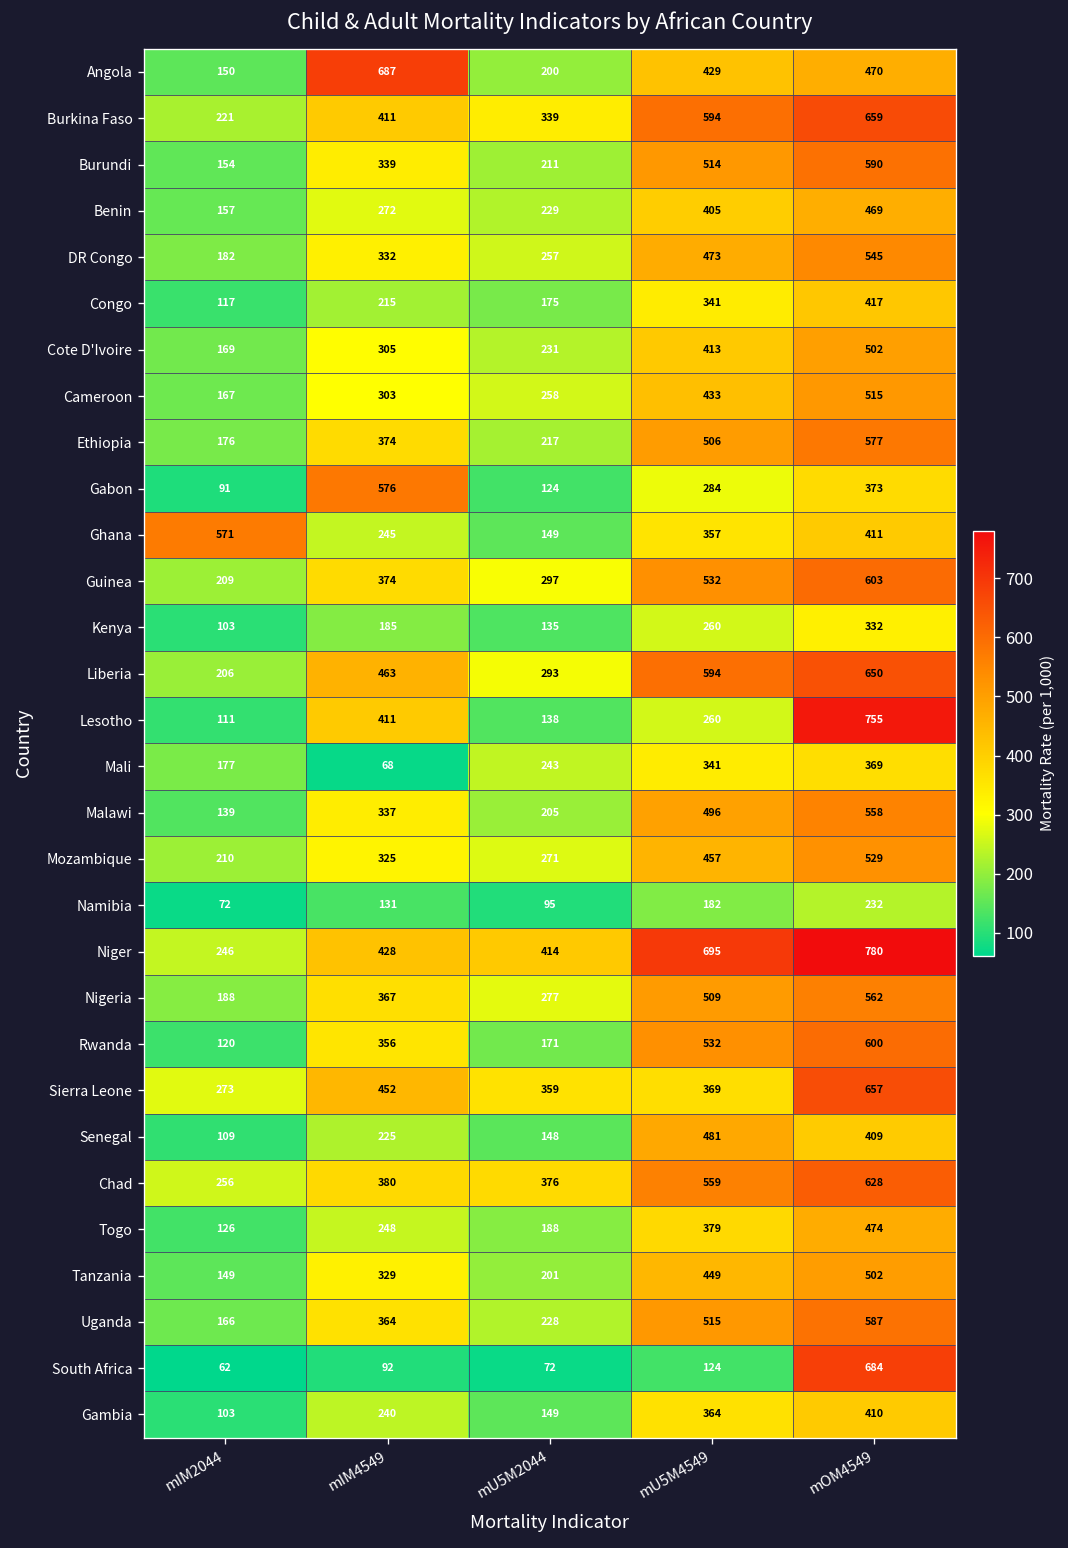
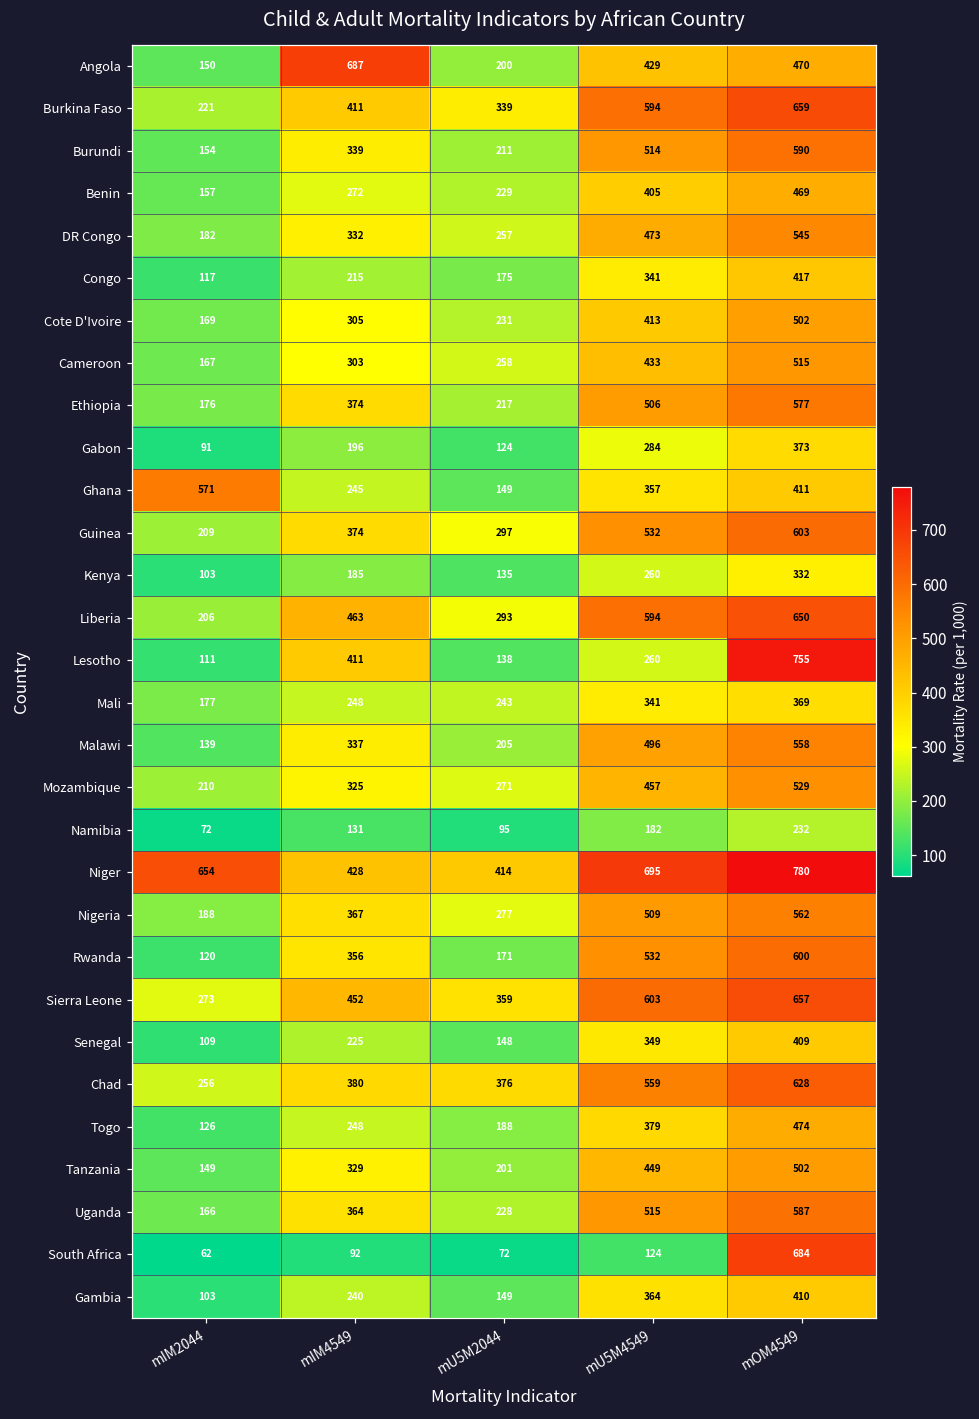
  {
    "Angola": {
      "mIM2044": 150,
      "mIM4549": 687,
      "mU5M2044": 200,
      "mU5M4549": 429,
      "mOM4549": 470
    },
    "Burkina Faso": {
      "mIM2044": 221,
      "mIM4549": 411,
      "mU5M2044": 339,
      "mU5M4549": 594,
      "mOM4549": 659
    },
    "Burundi": {
      "mIM2044": 154,
      "mIM4549": 339,
      "mU5M2044": 211,
      "mU5M4549": 514,
      "mOM4549": 590
    },
    "Benin": {
      "mIM2044": 157,
      "mIM4549": 272,
      "mU5M2044": 229,
      "mU5M4549": 405,
      "mOM4549": 469
    },
    "DR Congo": {
      "mIM2044": 182,
      "mIM4549": 332,
      "mU5M2044": 257,
      "mU5M4549": 473,
      "mOM4549": 545
    },
    "Congo": {
      "mIM2044": 117,
      "mIM4549": 215,
      "mU5M2044": 175,
      "mU5M4549": 341,
      "mOM4549": 417
    },
    "Cote D'Ivoire": {
      "mIM2044": 169,
      "mIM4549": 305,
      "mU5M2044": 231,
      "mU5M4549": 413,
      "mOM4549": 502
    },
    "Cameroon": {
      "mIM2044": 167,
      "mIM4549": 303,
      "mU5M2044": 258,
      "mU5M4549": 433,
      "mOM4549": 515
    },
    "Ethiopia": {
      "mIM2044": 176,
      "mIM4549": 374,
      "mU5M2044": 217,
      "mU5M4549": 506,
      "mOM4549": 577
    },
    "Gabon": {
      "mIM2044": 91,
-     "mIM4549": 576,
+     "mIM4549": 196,
      "mU5M2044": 124,
      "mU5M4549": 284,
      "mOM4549": 373
    },
    "Ghana": {
      "mIM2044": 571,
      "mIM4549": 245,
      "mU5M2044": 149,
      "mU5M4549": 357,
      "mOM4549": 411
    },
    "Guinea": {
      "mIM2044": 209,
      "mIM4549": 374,
      "mU5M2044": 297,
      "mU5M4549": 532,
      "mOM4549": 603
    },
    "Kenya": {
      "mIM2044": 103,
      "mIM4549": 185,
      "mU5M2044": 135,
      "mU5M4549": 260,
      "mOM4549": 332
    },
    "Liberia": {
      "mIM2044": 206,
      "mIM4549": 463,
      "mU5M2044": 293,
      "mU5M4549": 594,
      "mOM4549": 650
    },
    "Lesotho": {
      "mIM2044": 111,
      "mIM4549": 411,
      "mU5M2044": 138,
      "mU5M4549": 260,
      "mOM4549": 755
    },
    "Mali": {
      "mIM2044": 177,
-     "mIM4549": 68,
+     "mIM4549": 248,
      "mU5M2044": 243,
      "mU5M4549": 341,
      "mOM4549": 369
    },
    "Malawi": {
      "mIM2044": 139,
      "mIM4549": 337,
      "mU5M2044": 205,
      "mU5M4549": 496,
      "mOM4549": 558
    },
    "Mozambique": {
      "mIM2044": 210,
      "mIM4549": 325,
      "mU5M2044": 271,
      "mU5M4549": 457,
      "mOM4549": 529
    },
    "Namibia": {
      "mIM2044": 72,
      "mIM4549": 131,
      "mU5M2044": 95,
      "mU5M4549": 182,
      "mOM4549": 232
    },
    "Niger": {
-     "mIM2044": 246,
+     "mIM2044": 654,
      "mIM4549": 428,
      "mU5M2044": 414,
      "mU5M4549": 695,
      "mOM4549": 780
    },
    "Nigeria": {
      "mIM2044": 188,
      "mIM4549": 367,
      "mU5M2044": 277,
      "mU5M4549": 509,
      "mOM4549": 562
    },
    "Rwanda": {
      "mIM2044": 120,
      "mIM4549": 356,
      "mU5M2044": 171,
      "mU5M4549": 532,
      "mOM4549": 600
    },
    "Sierra Leone": {
      "mIM2044": 273,
      "mIM4549": 452,
      "mU5M2044": 359,
-     "mU5M4549": 369,
+     "mU5M4549": 603,
      "mOM4549": 657
    },
    "Senegal": {
      "mIM2044": 109,
      "mIM4549": 225,
      "mU5M2044": 148,
-     "mU5M4549": 481,
+     "mU5M4549": 349,
      "mOM4549": 409
    },
    "Chad": {
      "mIM2044": 256,
      "mIM4549": 380,
      "mU5M2044": 376,
      "mU5M4549": 559,
      "mOM4549": 628
    },
    "Togo": {
      "mIM2044": 126,
      "mIM4549": 248,
      "mU5M2044": 188,
      "mU5M4549": 379,
      "mOM4549": 474
    },
    "Tanzania": {
      "mIM2044": 149,
      "mIM4549": 329,
      "mU5M2044": 201,
      "mU5M4549": 449,
      "mOM4549": 502
    },
    "Uganda": {
      "mIM2044": 166,
      "mIM4549": 364,
      "mU5M2044": 228,
      "mU5M4549": 515,
      "mOM4549": 587
    },
    "South Africa": {
      "mIM2044": 62,
      "mIM4549": 92,
      "mU5M2044": 72,
      "mU5M4549": 124,
      "mOM4549": 684
    },
    "Gambia": {
      "mIM2044": 103,
      "mIM4549": 240,
      "mU5M2044": 149,
      "mU5M4549": 364,
      "mOM4549": 410
    }
  }
